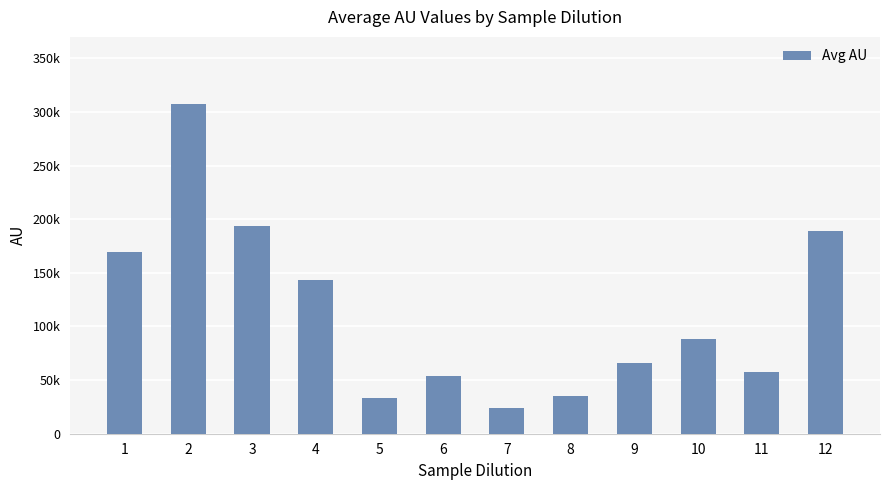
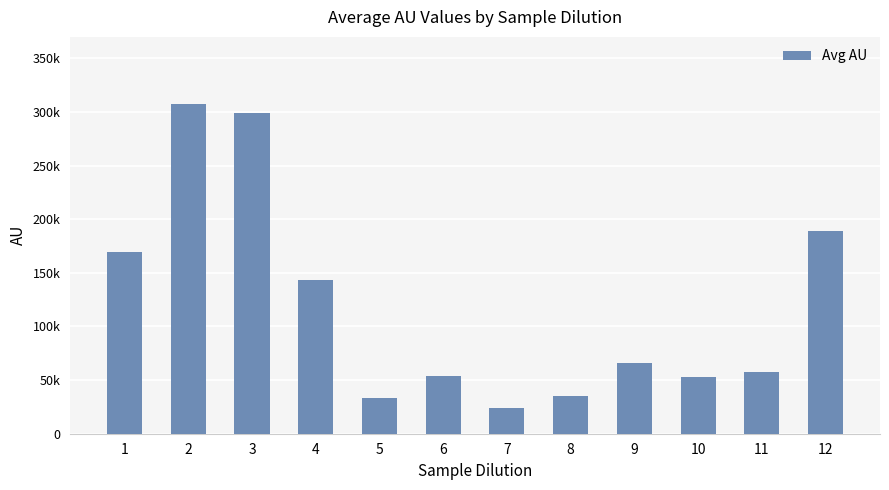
  {
    "1": 169000,
    "2": 307000,
-   "3": 194000,
+   "3": 299000,
    "4": 143000,
    "5": 33000,
    "6": 54000,
    "7": 24000,
    "8": 35000,
    "9": 66000,
-   "10": 88000,
+   "10": 53000,
    "11": 57000,
    "12": 189000
  }
